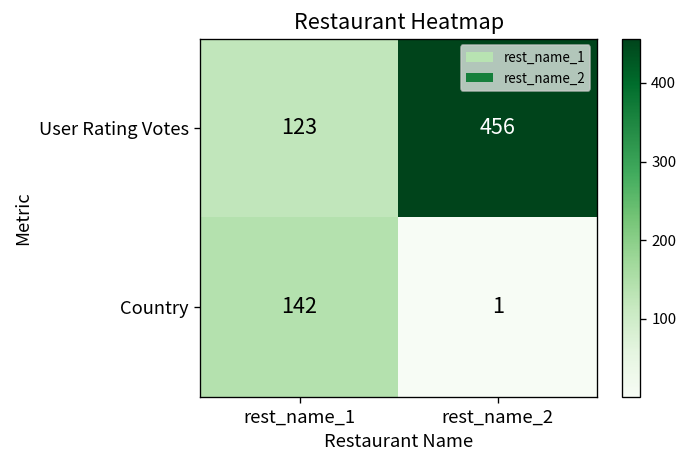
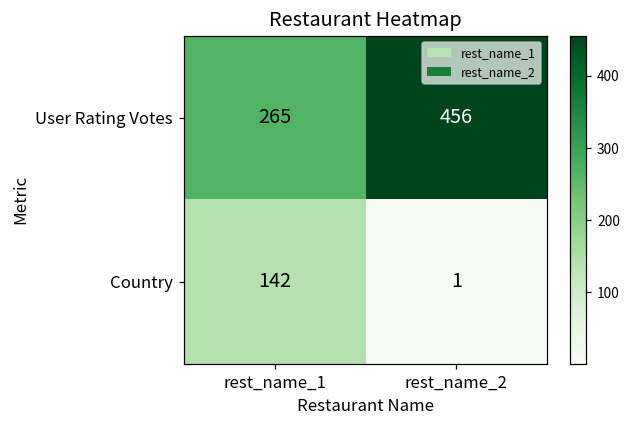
  {
    "User Rating Votes": {
-     "rest_name_1": 123,
+     "rest_name_1": 265,
      "rest_name_2": 456
    },
    "Country": {
      "rest_name_1": 142,
      "rest_name_2": 1
    }
  }
